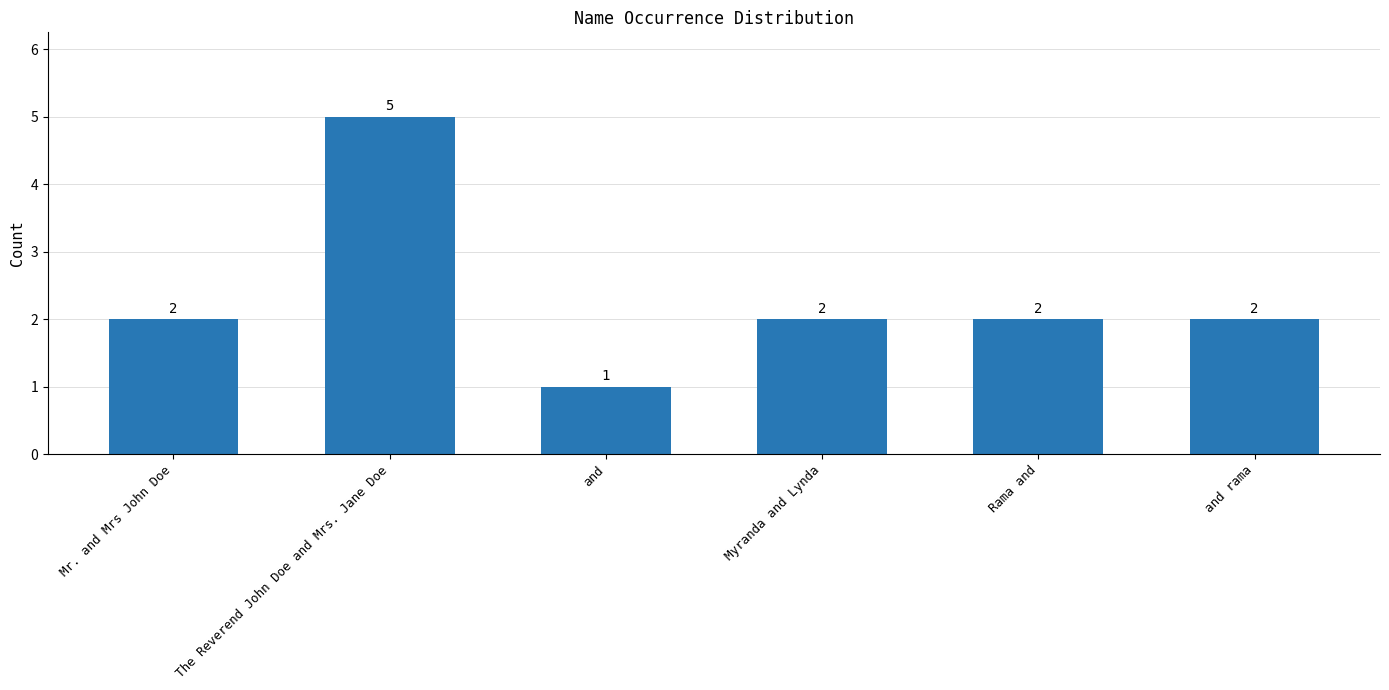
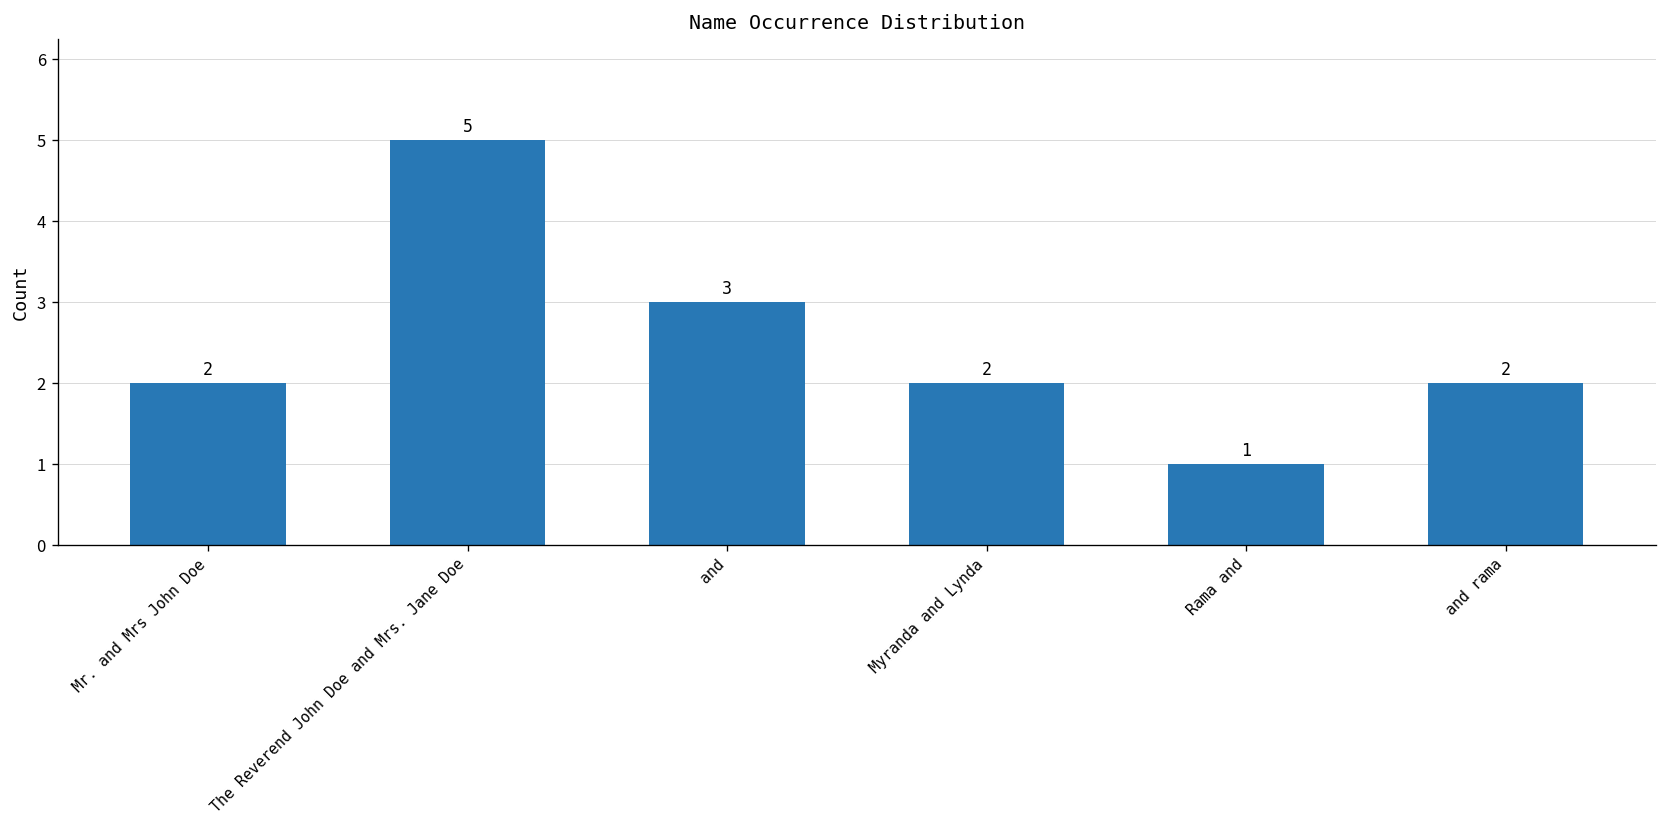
  {
    "Mr. and Mrs John Doe": 2,
    "The Reverend John Doe and Mrs. Jane Doe": 5,
-   "and": 1,
+   "and": 3,
    "Myranda and Lynda": 2,
-   "Rama and": 2,
+   "Rama and": 1,
    "and rama": 2
  }
